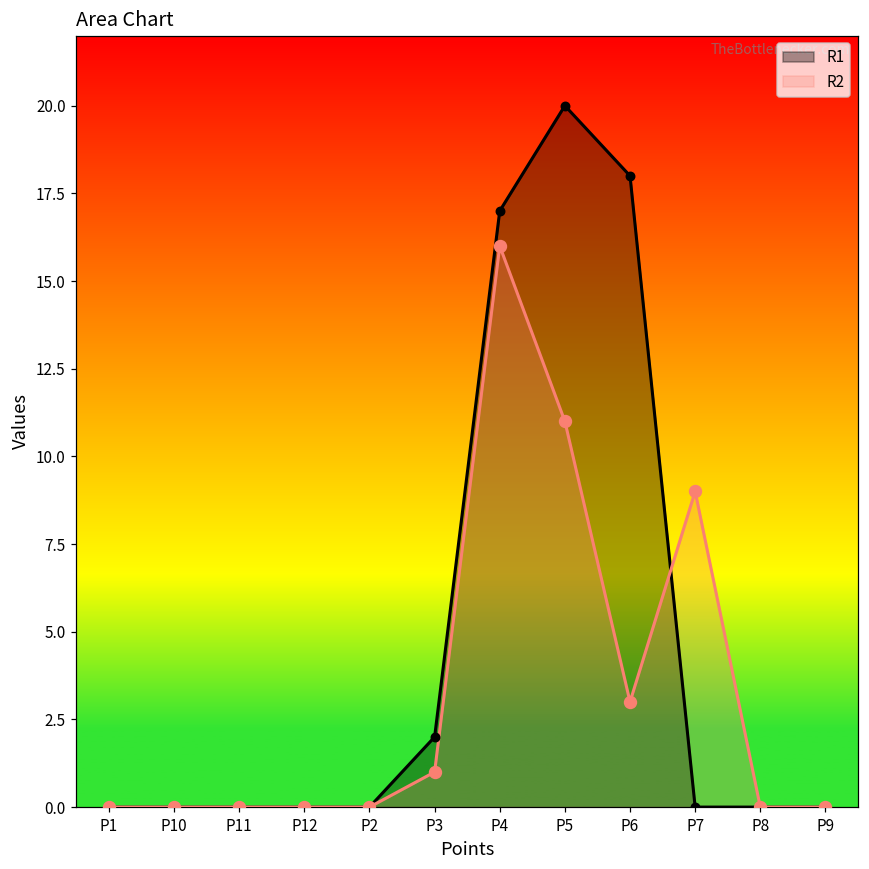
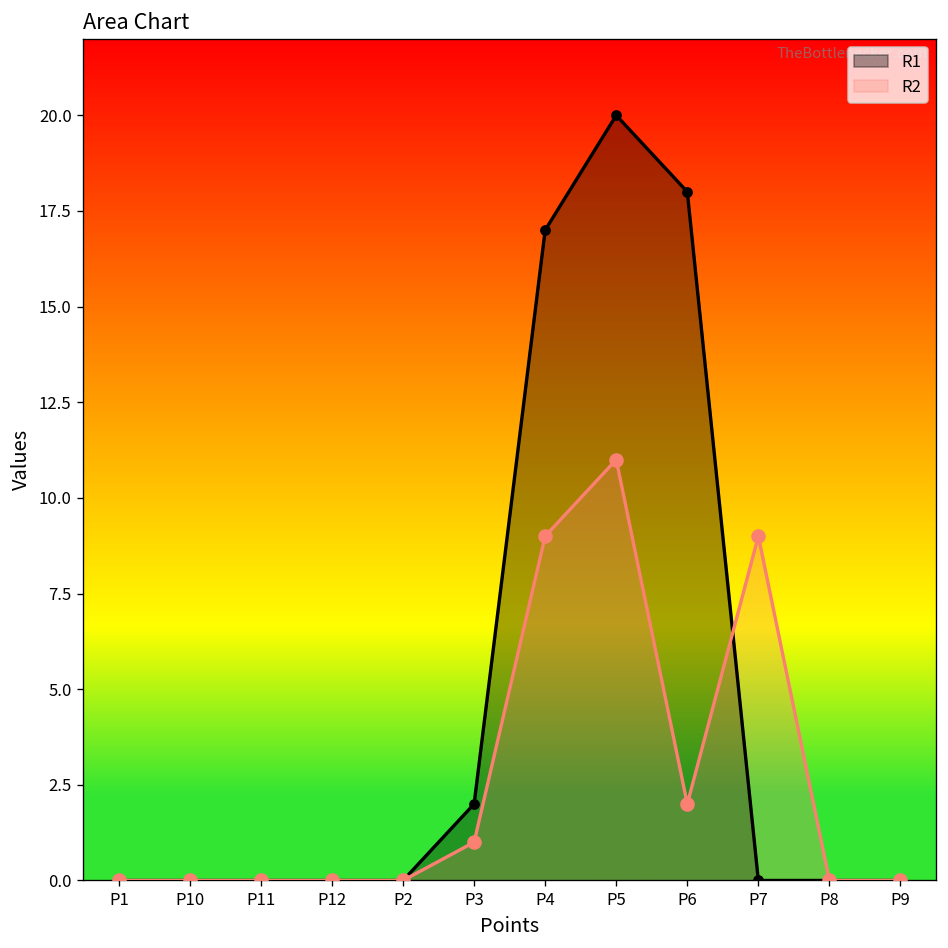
  {
    "R1": {
      "P3": 2,
      "P4": 17,
      "P5": 20,
      "P6": 18,
      "P7": 0
    },
    "R2": {
      "P3": 1,
-     "P4": 16,
+     "P4": 9,
      "P5": 11,
-     "P6": 3,
+     "P6": 2,
      "P7": 9
    }
  }
